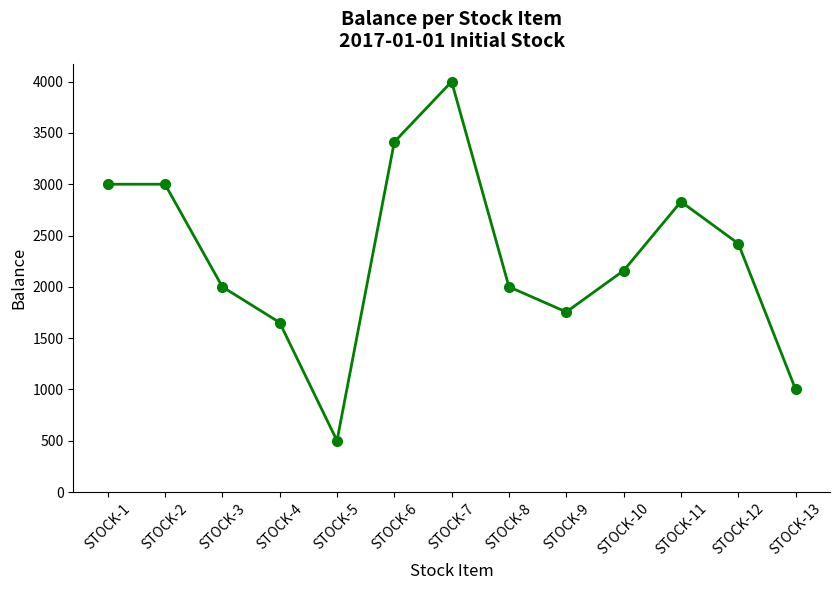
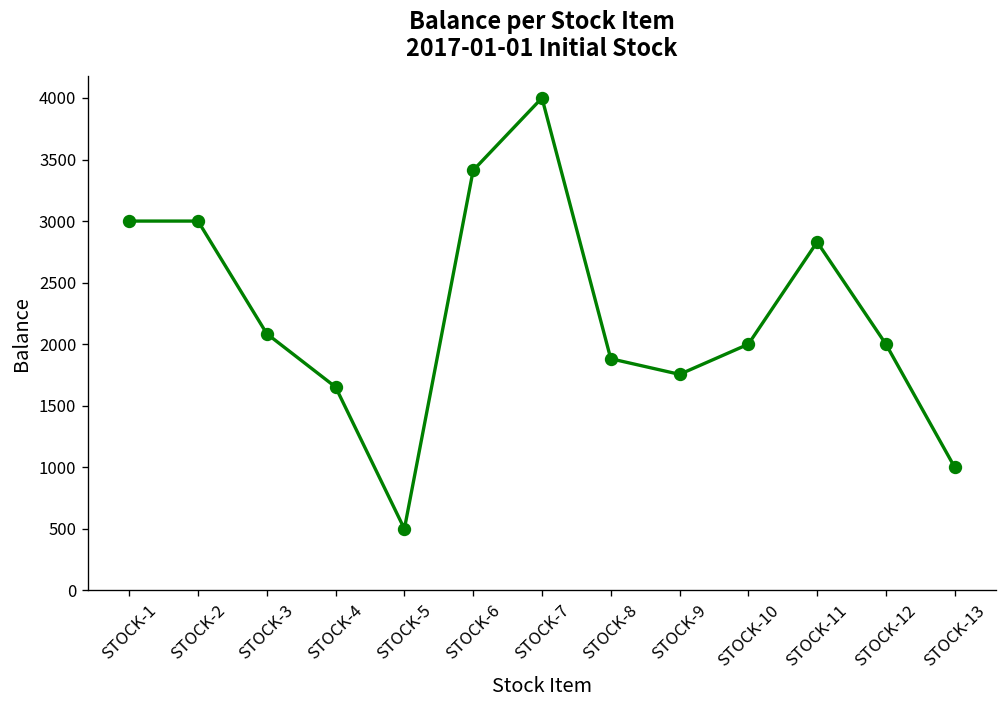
  {
    "STOCK-1": 3000,
    "STOCK-2": 3000,
-   "STOCK-3": 2000,
+   "STOCK-3": 2090,
    "STOCK-4": 1650,
    "STOCK-5": 500,
    "STOCK-6": 3410,
    "STOCK-7": 4000,
-   "STOCK-8": 2000,
+   "STOCK-8": 1880,
    "STOCK-9": 1760,
-   "STOCK-10": 2160,
+   "STOCK-10": 2000,
    "STOCK-11": 2830,
-   "STOCK-12": 2420,
+   "STOCK-12": 2000,
    "STOCK-13": 1000
  }
